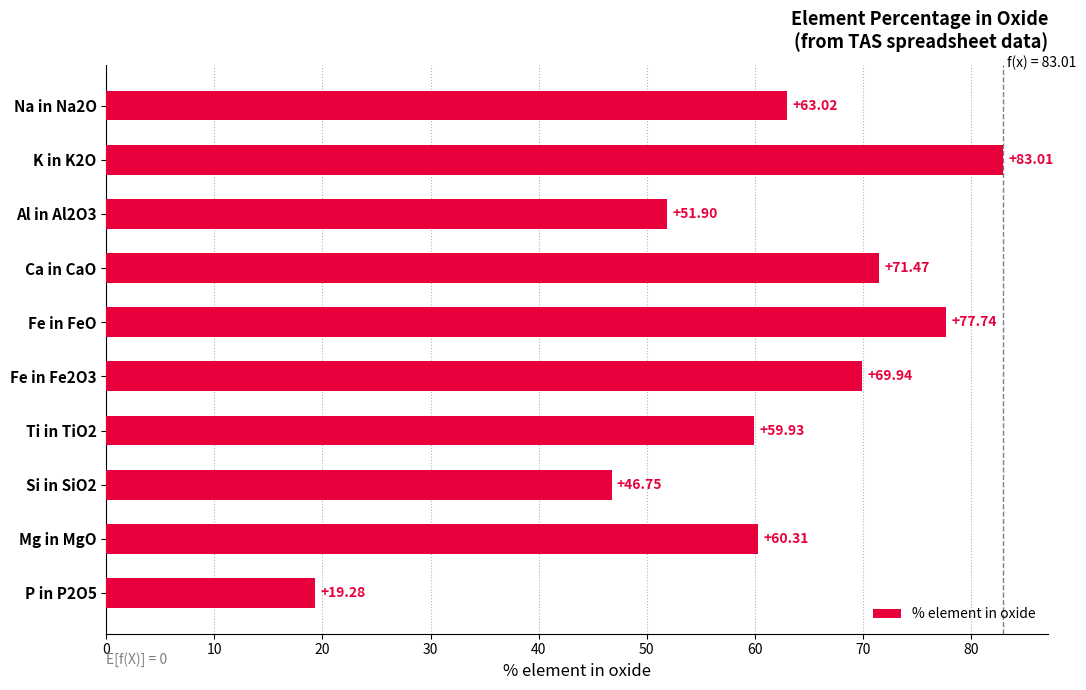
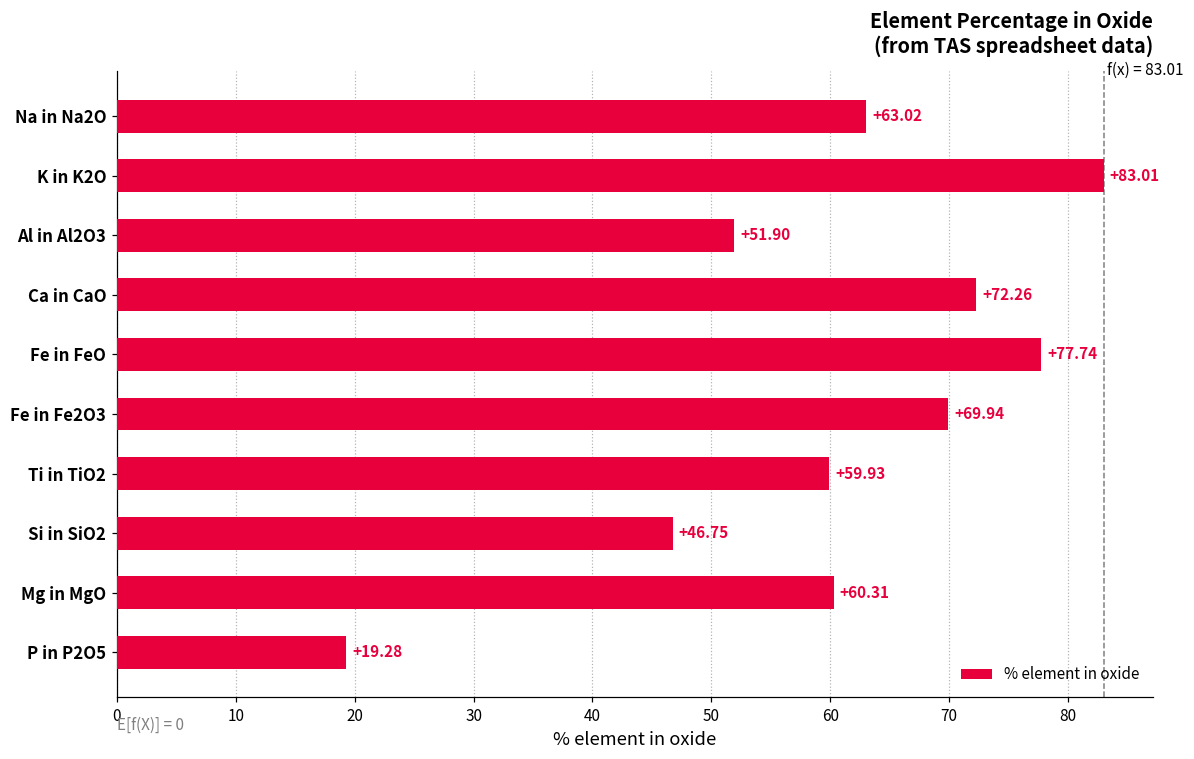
  {
    "Na in Na2O": "+63.02",
    "K in K2O": "+83.01",
    "Al in Al2O3": "+51.90",
-   "Ca in CaO": "+71.47",
+   "Ca in CaO": "+72.26",
    "Fe in FeO": "+77.74",
    "Fe in Fe2O3": "+69.94",
    "Ti in TiO2": "+59.93",
    "Si in SiO2": "+46.75",
    "Mg in MgO": "+60.31",
    "P in P2O5": "+19.28"
  }
